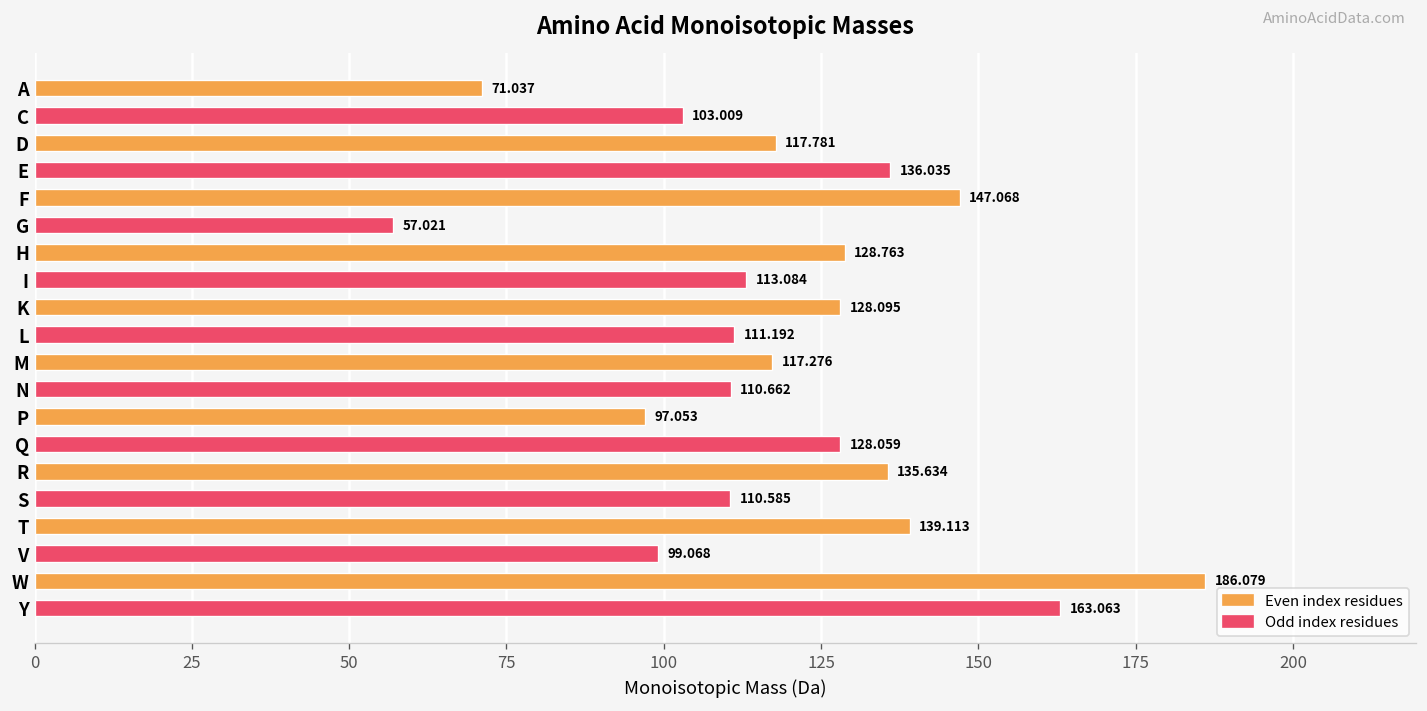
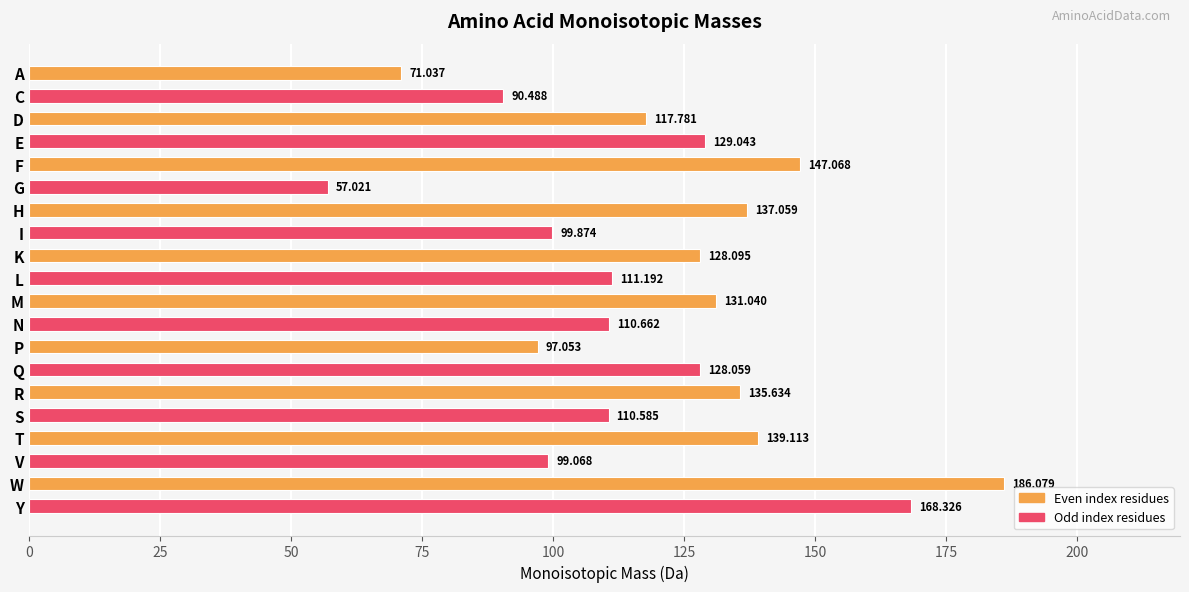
  {
    "A": 71.037,
-   "C": 103.009,
+   "C": 90.488,
    "D": 117.781,
-   "E": 136.035,
+   "E": 129.043,
    "F": 147.068,
    "G": 57.021,
-   "H": 128.763,
-   "I": 113.084,
+   "H": 137.059,
+   "I": 99.874,
    "K": 128.095,
    "L": 111.192,
-   "M": 117.276,
+   "M": 131.040,
    "N": 110.662,
    "P": 97.053,
    "Q": 128.059,
    "R": 135.634,
    "S": 110.585,
    "T": 139.113,
    "V": 99.068,
-   "Y": 163.063
+   "Y": 168.326
  }
